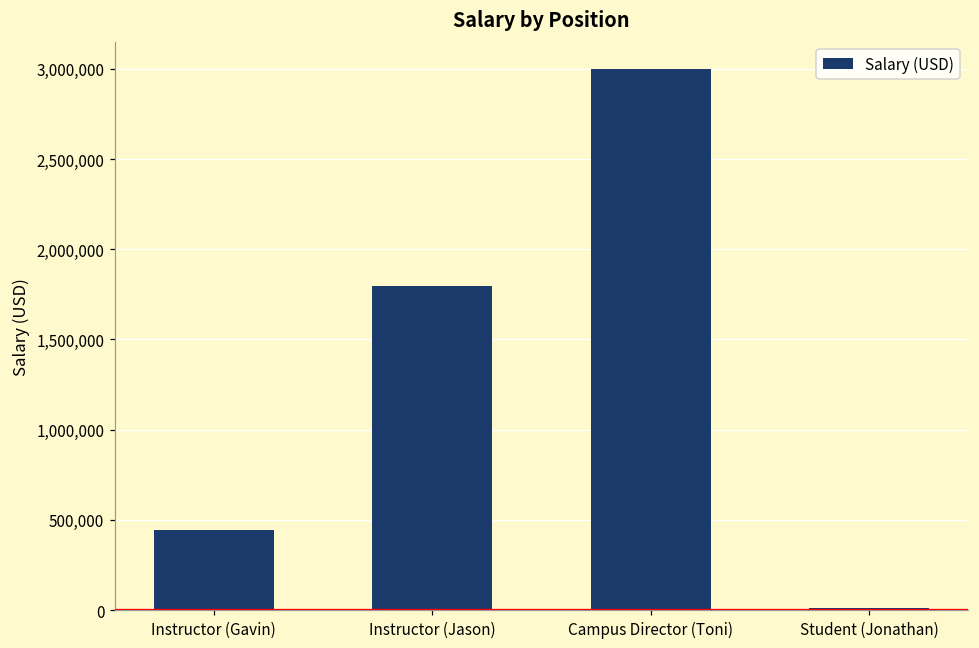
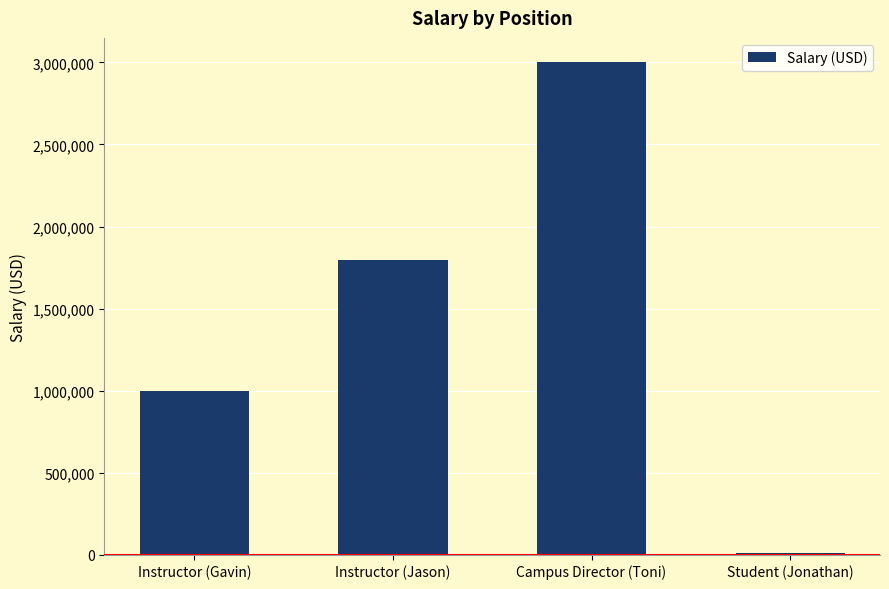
  {
-   "Instructor (Gavin)": "440,000",
+   "Instructor (Gavin)": "1,000,000",
    "Instructor (Jason)": "1,800,000",
    "Campus Director (Toni)": "3,000,000"
  }
